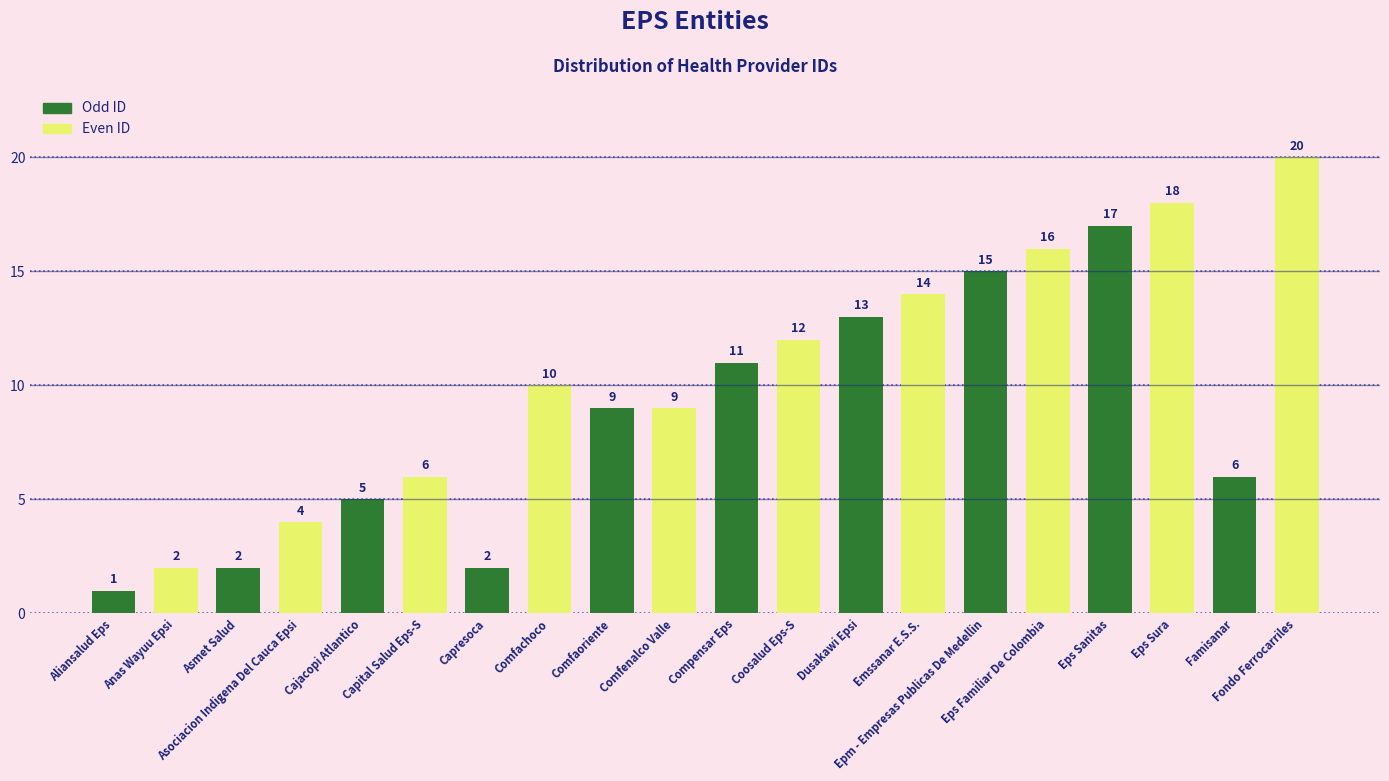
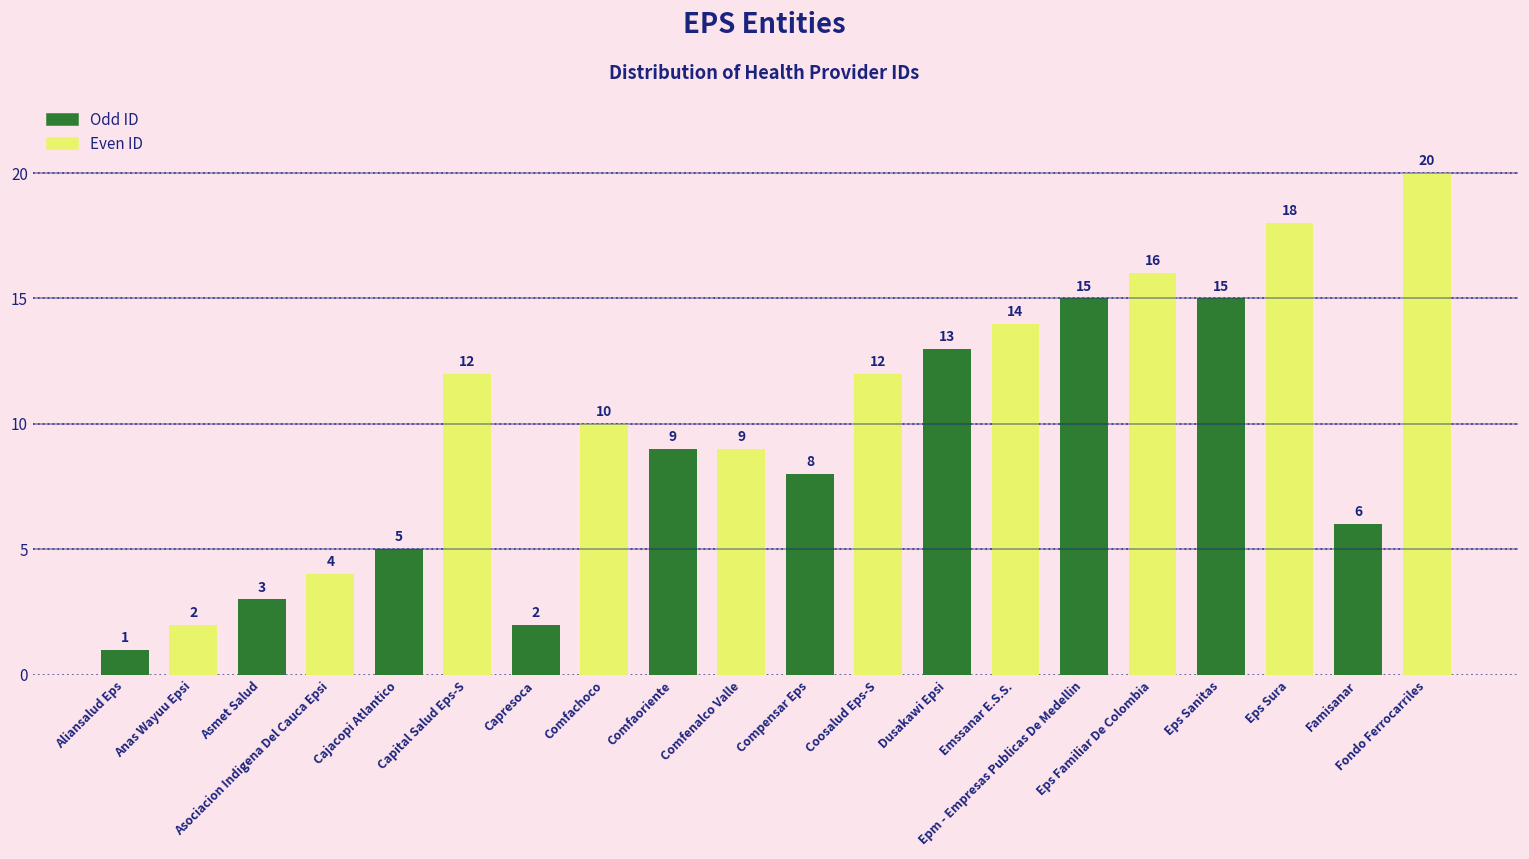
  {
    "Aliansalud Eps": 1,
    "Anas Wayuu Epsi": 2,
-   "Asmet Salud": 2,
+   "Asmet Salud": 3,
    "Asociacion Indigena Del Cauca Epsi": 4,
    "Cajacopi Atlantico": 5,
-   "Capital Salud Eps-S": 6,
+   "Capital Salud Eps-S": 12,
    "Capresoca": 2,
    "Comfachoco": 10,
    "Comfaoriente": 9,
    "Comfenalco Valle": 9,
-   "Compensar Eps": 11,
+   "Compensar Eps": 8,
    "Coosalud Eps-S": 12,
    "Dusakawi Epsi": 13,
    "Emssanar E.S.S.": 14,
    "Epm - Empresas Publicas De Medellin": 15,
    "Eps Familiar De Colombia": 16,
-   "Eps Sanitas": 17,
+   "Eps Sanitas": 15,
    "Eps Sura": 18,
    "Famisanar": 6,
    "Fondo Ferrocarriles": 20
  }
